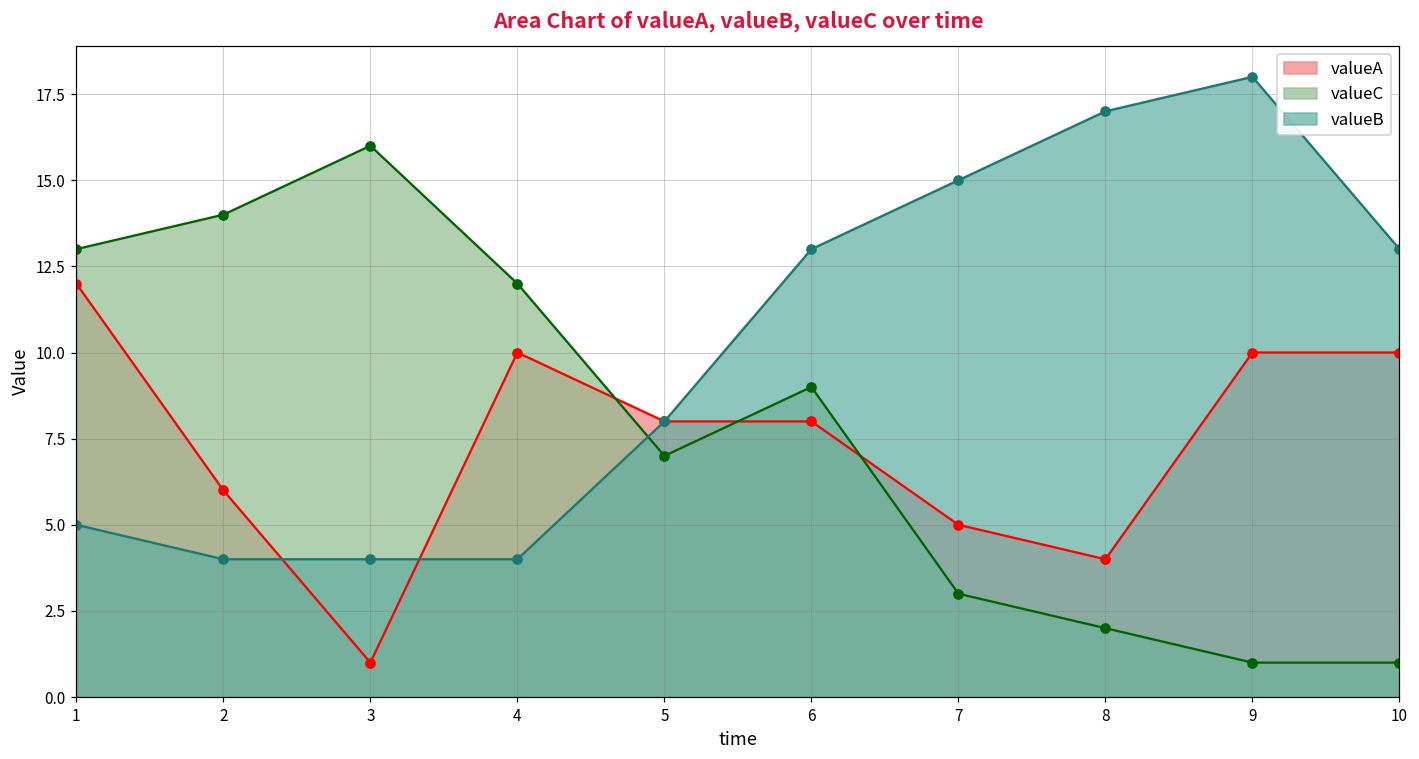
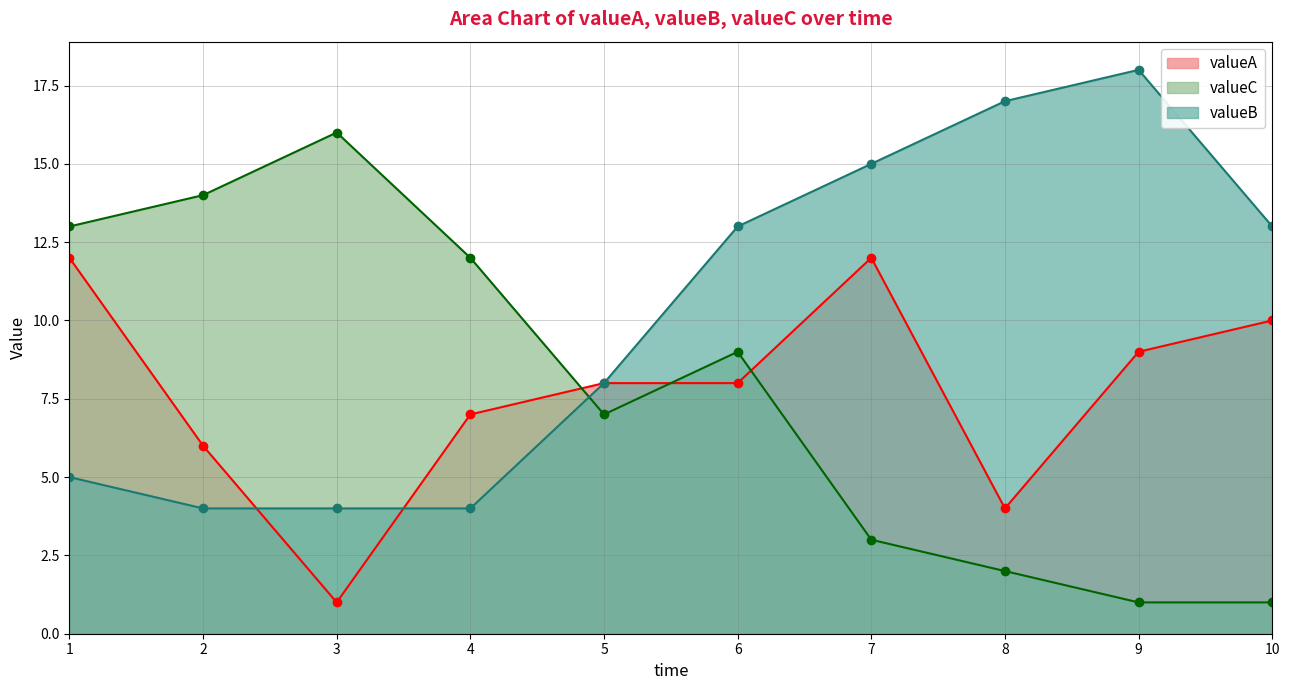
  {
    "valueA": {
      "1": 12,
      "2": 6,
      "3": 1,
-     "4": 10,
+     "4": 7,
      "6": 8,
-     "7": 5,
+     "7": 12,
      "8": 4,
-     "9": 10,
+     "9": 9,
      "10": 10
    }
  }
